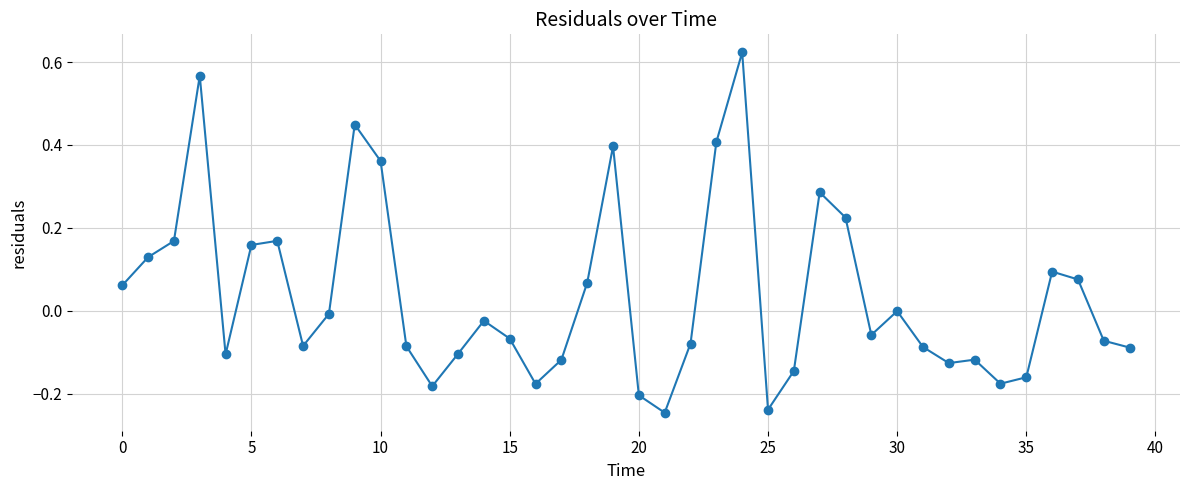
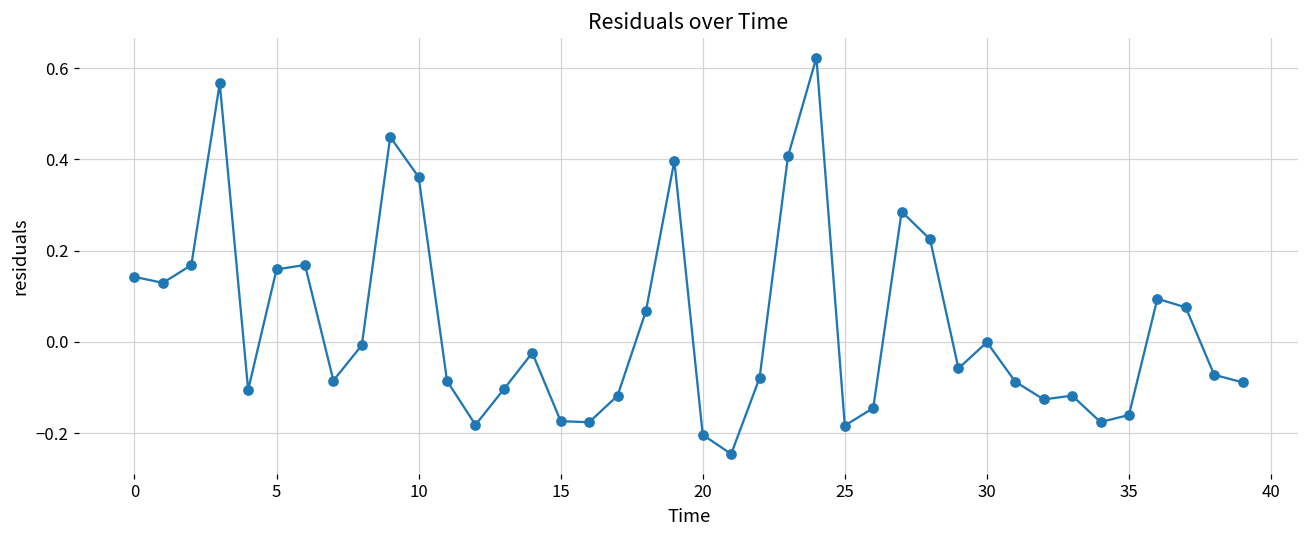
  {
-   "0": 0.06,
+   "0": 0.14,
    "5": 0.16,
    "10": 0.36,
-   "15": -0.07,
+   "15": -0.17,
    "20": -0.20,
-   "25": -0.24,
+   "25": -0.18,
    "30": 0.00,
    "35": -0.16
  }
